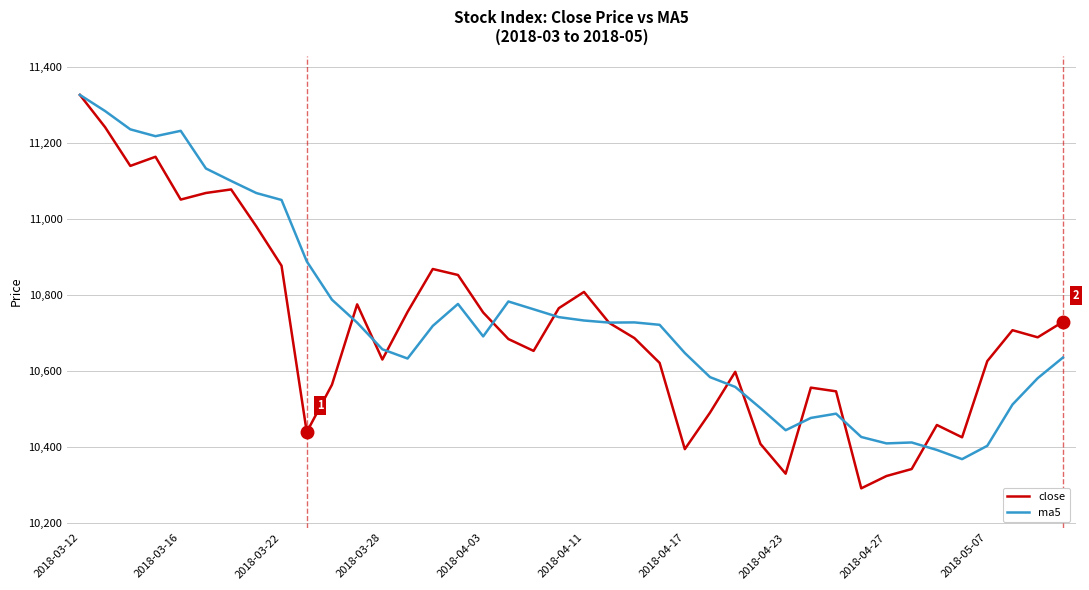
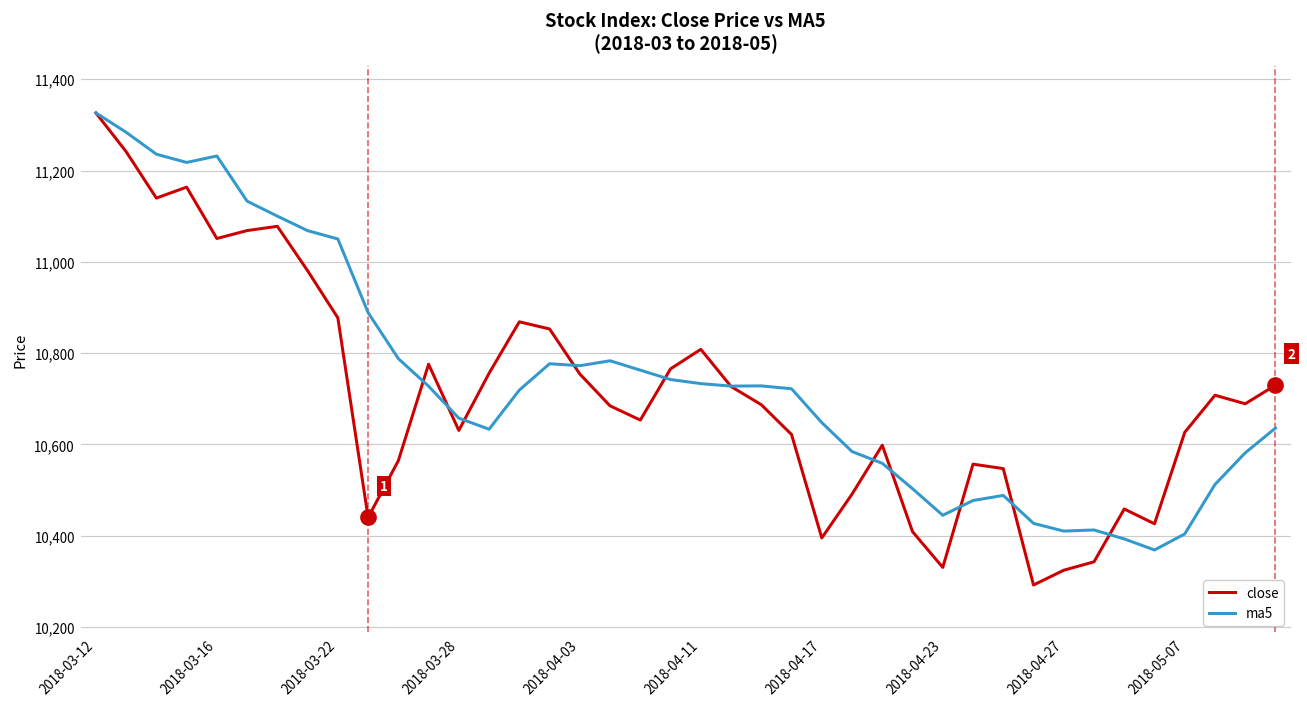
  {
    "ma5": {
      "2018-03-16": "11,230",
      "2018-03-22": "11,050",
      "2018-03-28": "10,660",
-     "2018-04-03": "10,690",
+     "2018-04-03": "10,770",
      "2018-04-11": "10,730",
      "2018-04-17": "10,650",
      "2018-04-23": "10,440",
      "2018-04-27": "10,410",
      "2018-05-07": "10,400"
    }
  }
